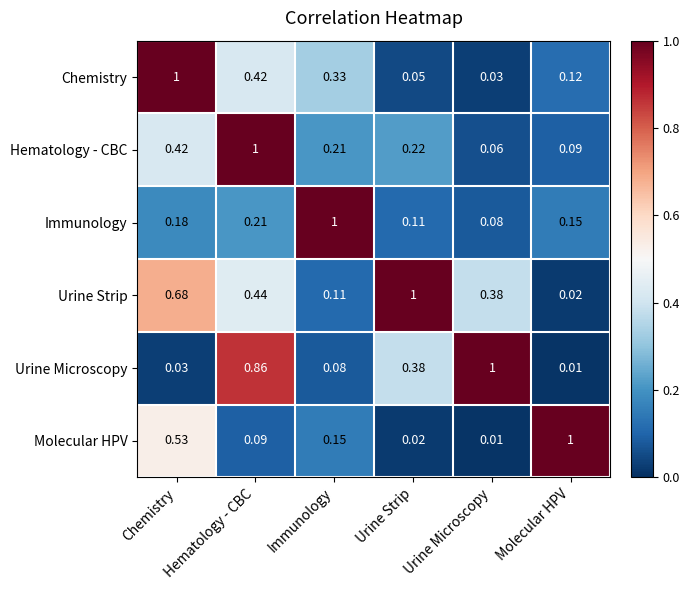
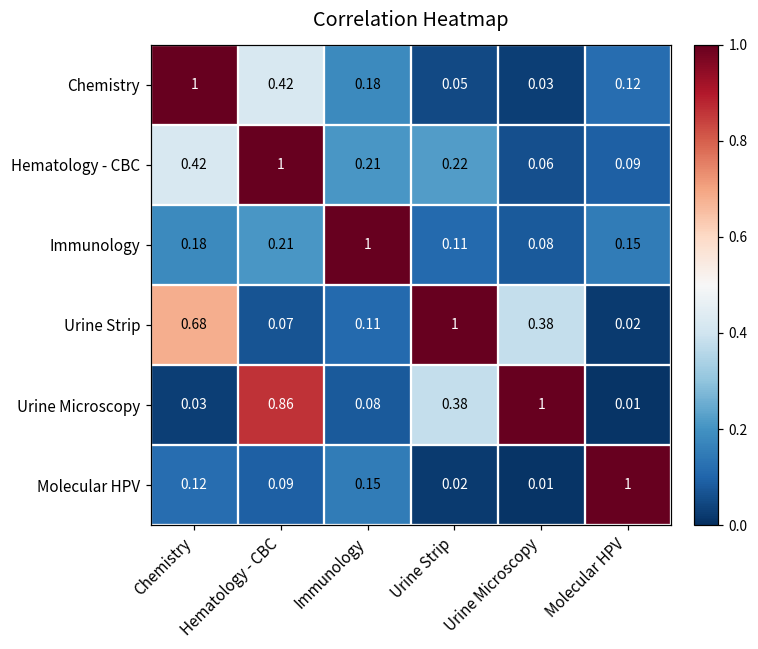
  {
    "Chemistry": {
      "Chemistry": 1,
      "Hematology - CBC": 0.42,
-     "Immunology": 0.33,
+     "Immunology": 0.18,
      "Urine Strip": 0.05,
      "Urine Microscopy": 0.03,
      "Molecular HPV": 0.12
    },
    "Hematology - CBC": {
      "Chemistry": 0.42,
      "Hematology - CBC": 1,
      "Immunology": 0.21,
      "Urine Strip": 0.22,
      "Urine Microscopy": 0.06,
      "Molecular HPV": 0.09
    },
    "Immunology": {
      "Chemistry": 0.18,
      "Hematology - CBC": 0.21,
      "Immunology": 1,
      "Urine Strip": 0.11,
      "Urine Microscopy": 0.08,
      "Molecular HPV": 0.15
    },
    "Urine Strip": {
      "Chemistry": 0.68,
-     "Hematology - CBC": 0.44,
+     "Hematology - CBC": 0.07,
      "Immunology": 0.11,
      "Urine Strip": 1,
      "Urine Microscopy": 0.38,
      "Molecular HPV": 0.02
    },
    "Urine Microscopy": {
      "Chemistry": 0.03,
      "Hematology - CBC": 0.86,
      "Immunology": 0.08,
      "Urine Strip": 0.38,
      "Urine Microscopy": 1,
      "Molecular HPV": 0.01
    },
    "Molecular HPV": {
-     "Chemistry": 0.53,
+     "Chemistry": 0.12,
      "Hematology - CBC": 0.09,
      "Immunology": 0.15,
      "Urine Strip": 0.02,
      "Urine Microscopy": 0.01,
      "Molecular HPV": 1
    }
  }
